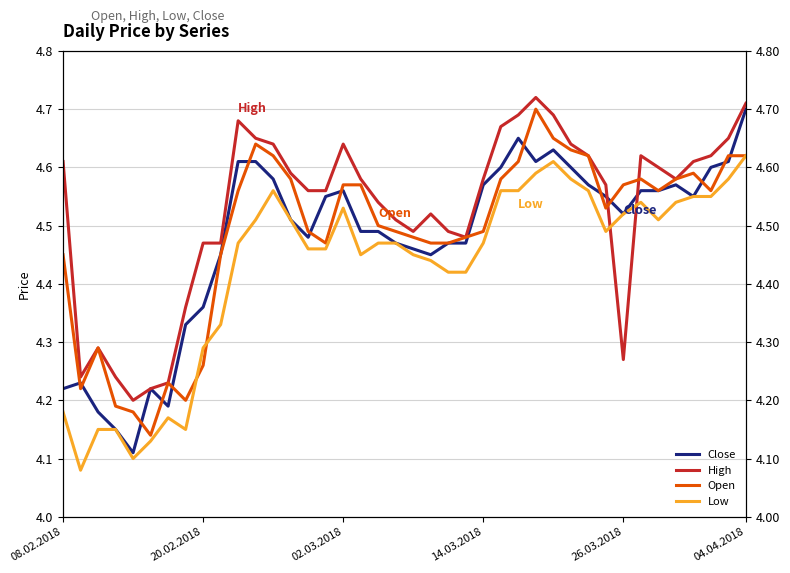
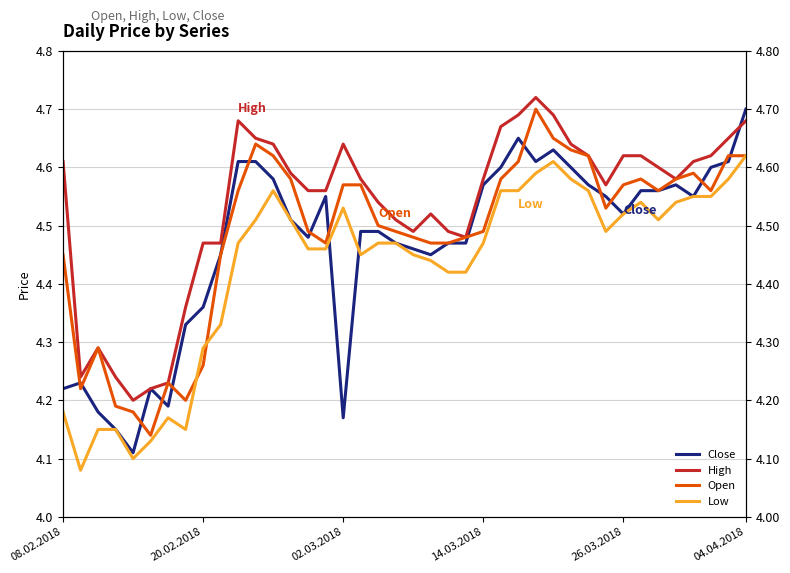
  {
    "Close": {
      "08.02.2018": 4.22,
      "20.02.2018": 4.36,
-     "02.03.2018": 4.56,
+     "02.03.2018": 4.17,
      "14.03.2018": 4.57,
      "04.04.2018": 4.70
    },
    "High": {
      "08.02.2018": 4.61,
      "20.02.2018": 4.47,
      "02.03.2018": 4.64,
      "14.03.2018": 4.58,
-     "26.03.2018": 4.27,
-     "04.04.2018": 4.71
+     "26.03.2018": 4.62,
+     "04.04.2018": 4.68
    },
    "Open": {
      "08.02.2018": 4.45,
      "20.02.2018": 4.26,
      "02.03.2018": 4.57,
      "14.03.2018": 4.49,
      "26.03.2018": 4.57
    },
    "Low": {
      "08.02.2018": 4.18,
      "20.02.2018": 4.29,
      "02.03.2018": 4.53,
      "14.03.2018": 4.47
    }
  }
